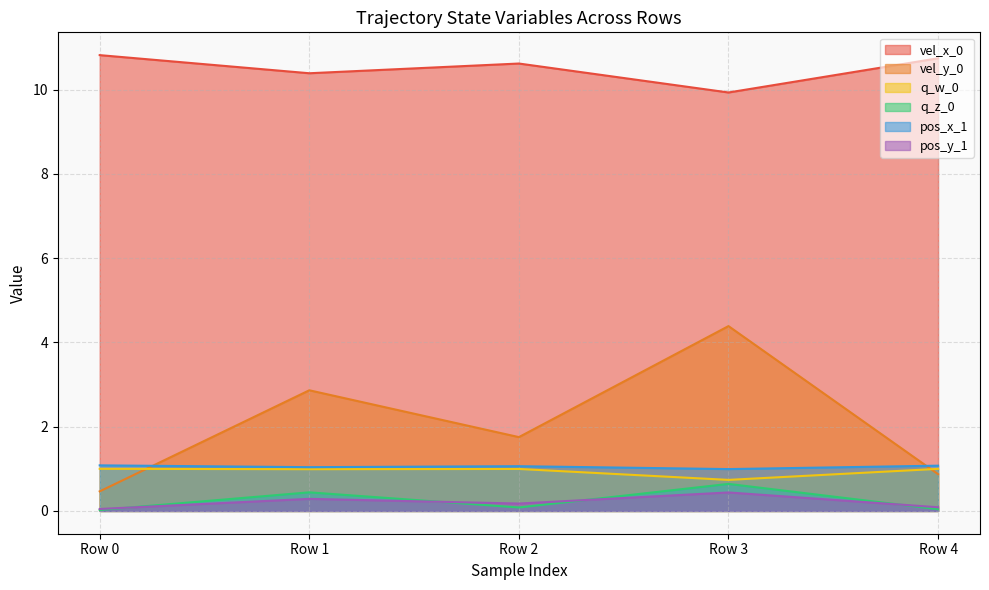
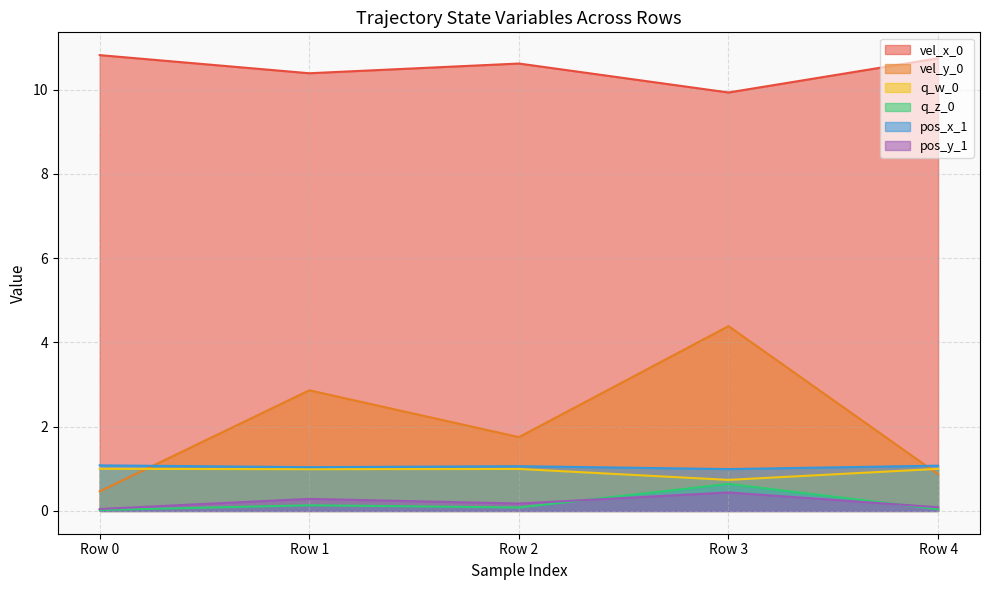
  {
    "q_w_0": {
      "Row 0": 1.0,
      "Row 2": 1.0,
      "Row 3": 0.7,
      "Row 4": 1.0
    },
    "q_z_0": {
-     "Row 1": 0.4,
+     "Row 1": 0.1,
      "Row 2": 0.1,
      "Row 3": 0.6
    },
    "pos_x_1": {
      "Row 0": 1.1,
      "Row 2": 1.1,
      "Row 3": 1.0,
      "Row 4": 1.1
    },
    "pos_y_1": {
      "Row 1": 0.3,
      "Row 2": 0.2,
      "Row 3": 0.4
    }
  }
